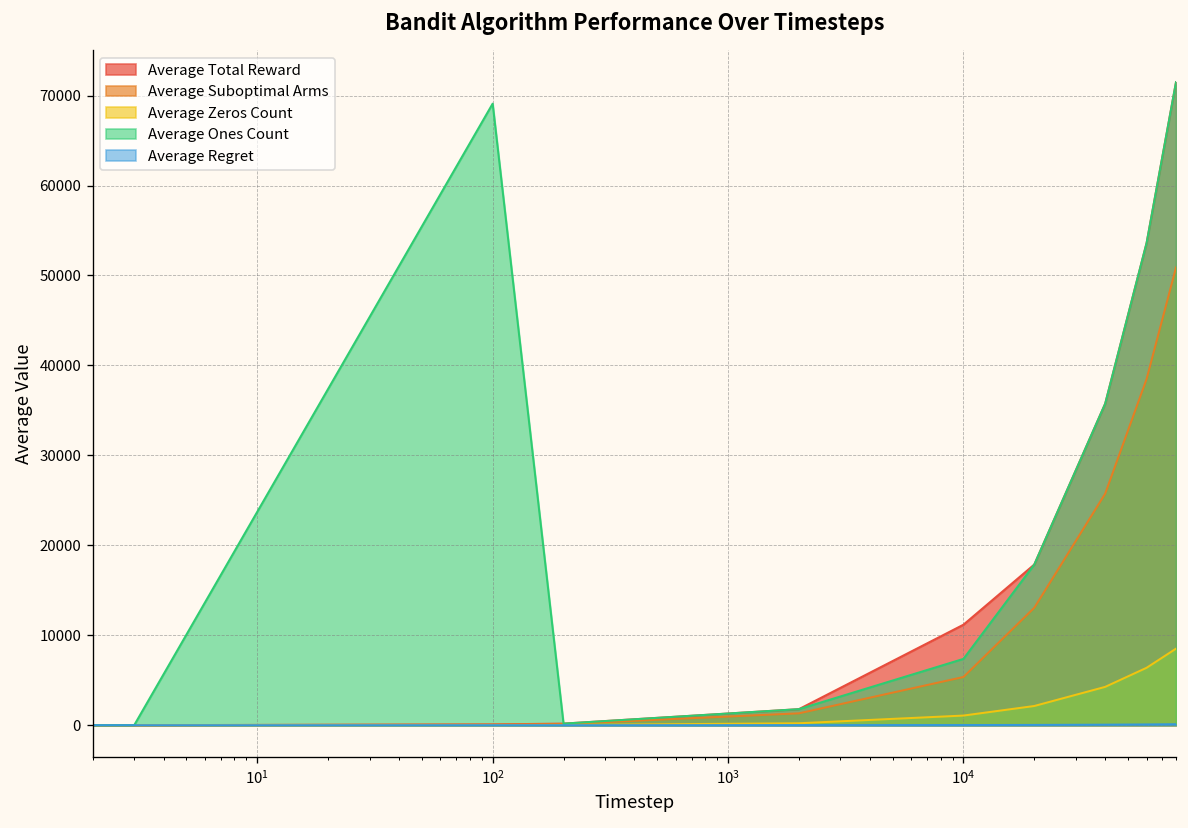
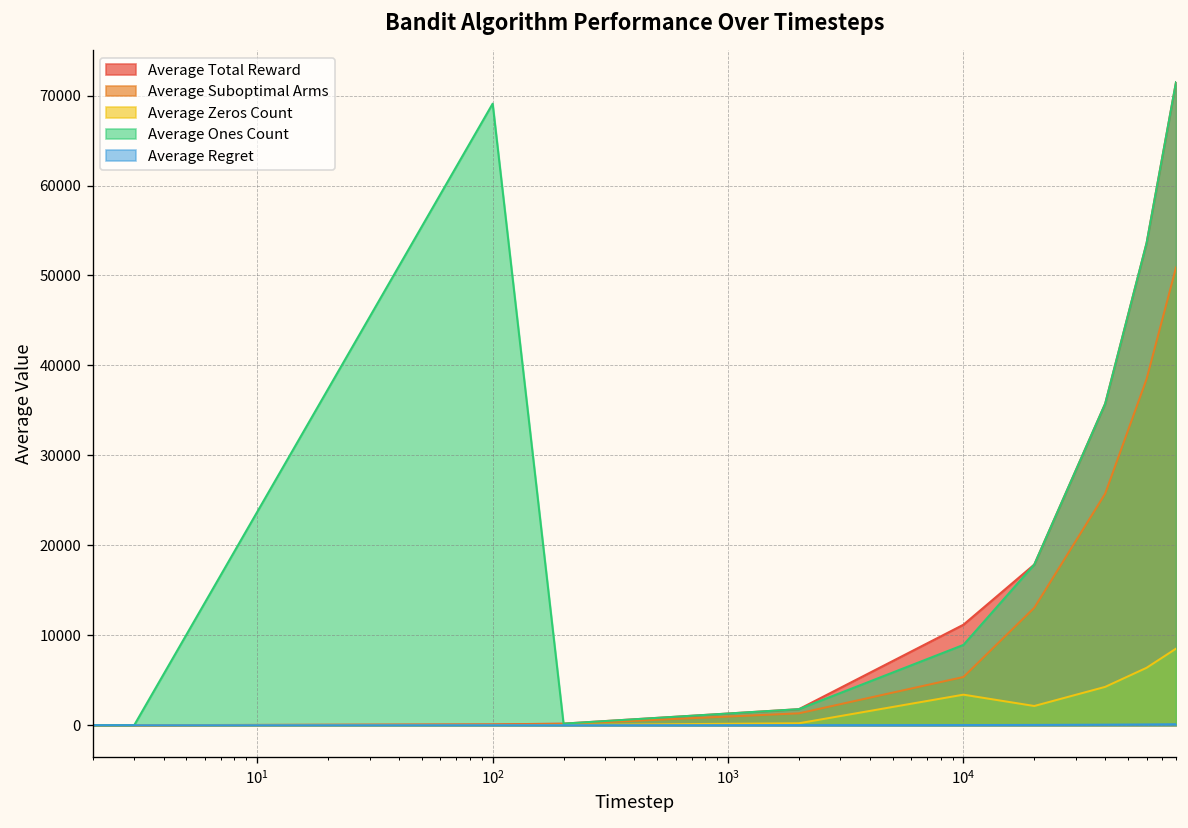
  {
    "Average Zeros Count": {
-     "10^4": 1000
+     "10^4": 3000
    },
    "Average Ones Count": {
      "10^2": 69000,
-     "10^4": 7000
+     "10^4": 9000
    },
    "Average Regret": {
      "10^4": 0
    }
  }
